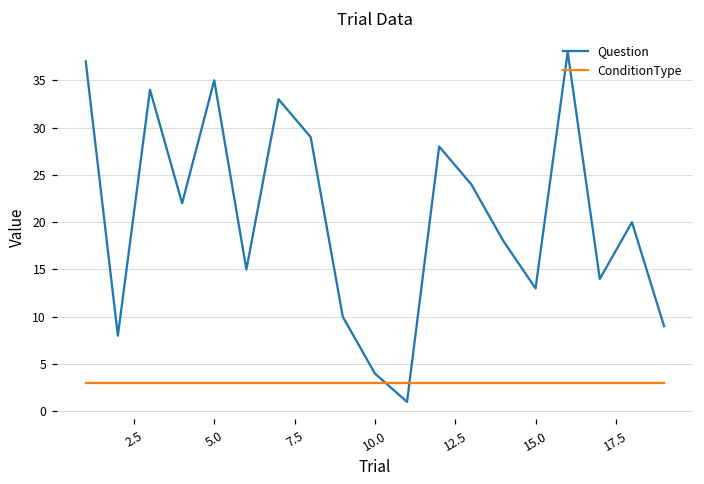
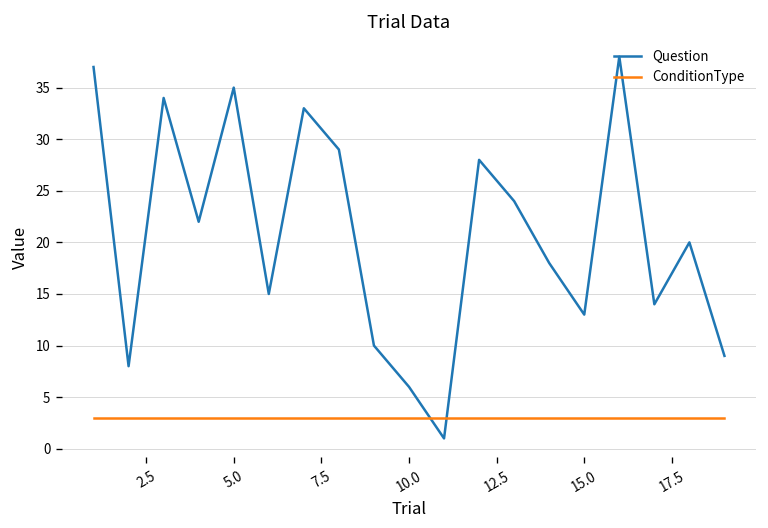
  {
    "Question": {
      "5.0": 35,
-     "10.0": 4,
+     "10.0": 6,
      "15.0": 13
    },
    "ConditionType": {
      "5.0": 3,
      "10.0": 3,
      "15.0": 3
    }
  }
